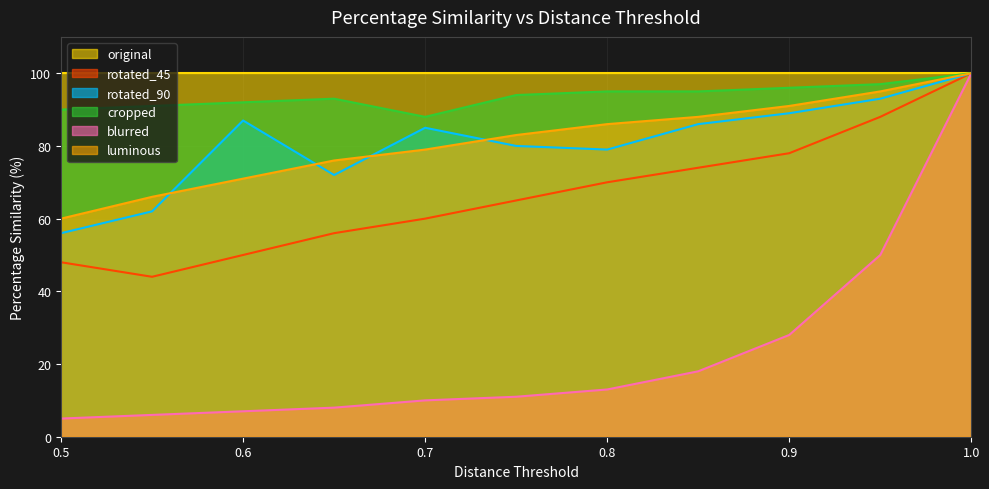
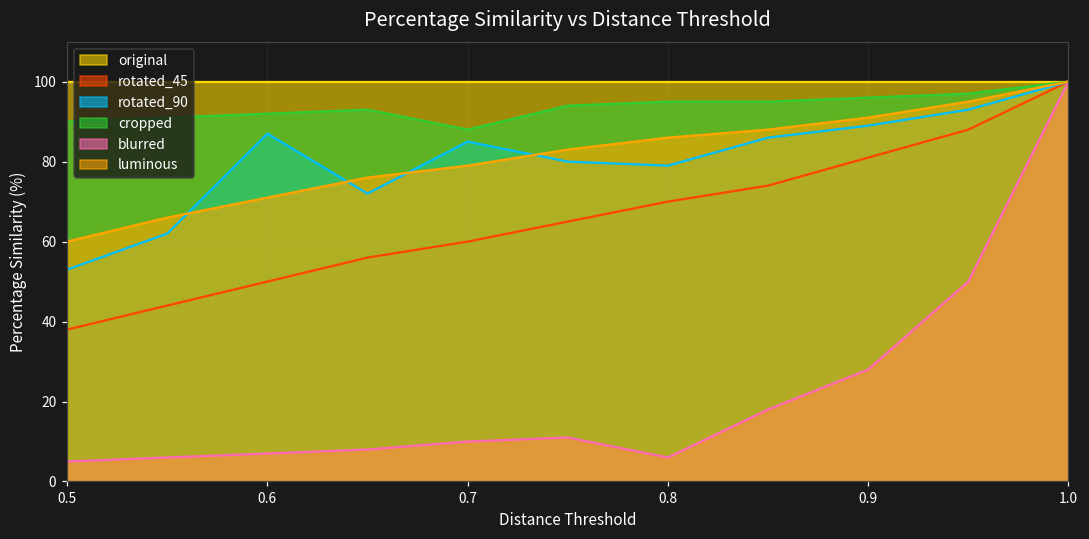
  {
    "rotated_45": {
-     "0.5": 48,
+     "0.5": 38,
      "0.6": 50,
      "0.7": 60,
      "0.8": 70,
-     "0.9": 78
+     "0.9": 81
    },
    "rotated_90": {
-     "0.5": 56,
+     "0.5": 53,
      "0.6": 87,
      "0.7": 85,
      "0.8": 79,
      "0.9": 89
    },
    "cropped": {
      "0.5": 90,
      "0.6": 92,
      "0.7": 88,
      "0.8": 95,
      "0.9": 96
    },
    "blurred": {
      "0.5": 5,
      "0.6": 7,
      "0.7": 10,
-     "0.8": 13,
+     "0.8": 6,
      "0.9": 28
    }
  }
